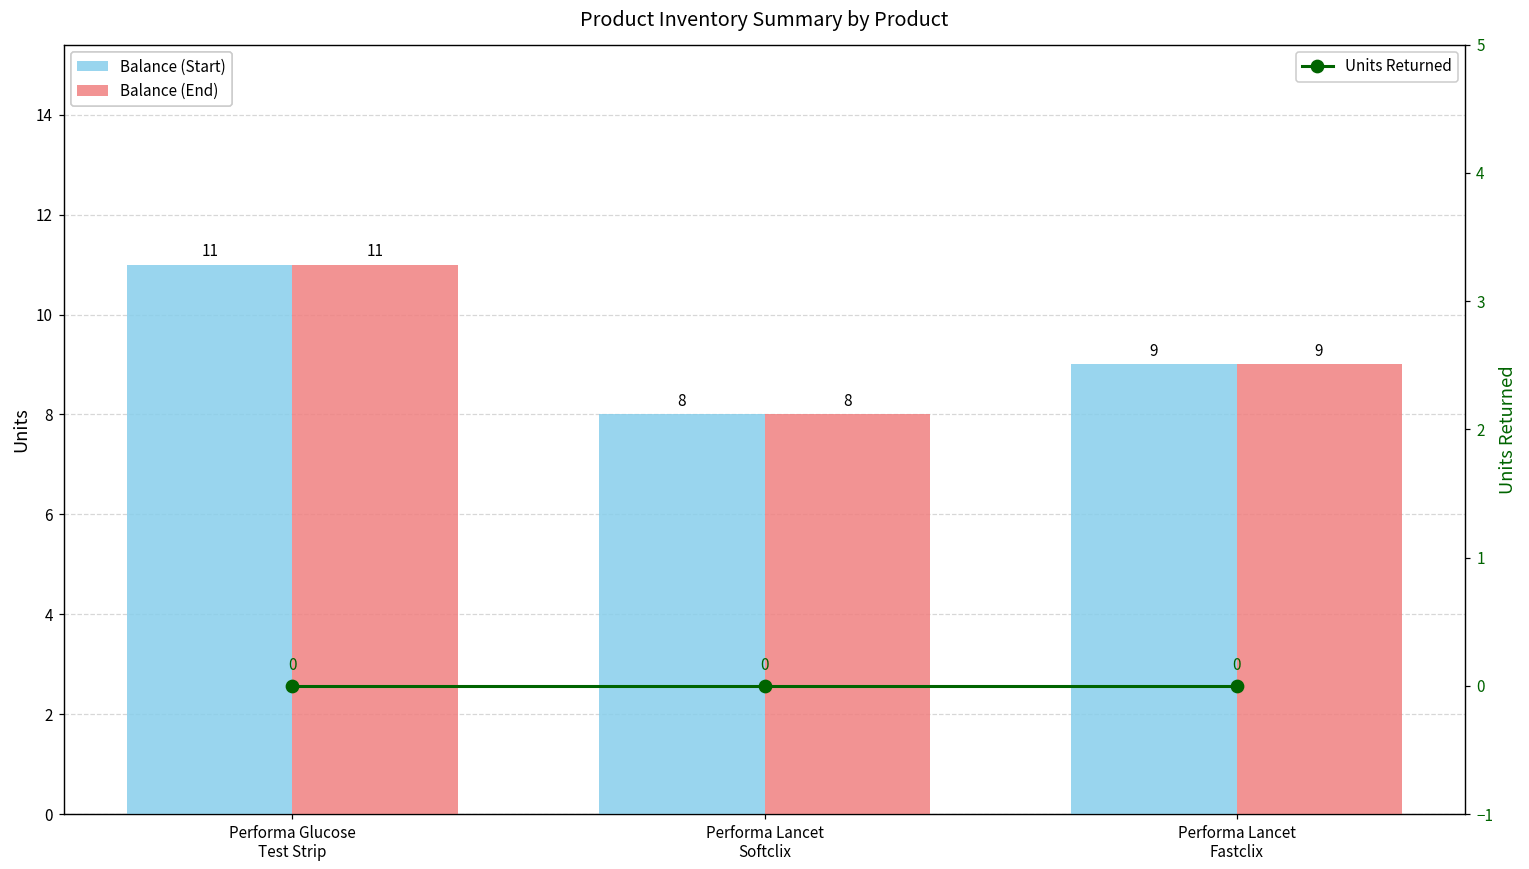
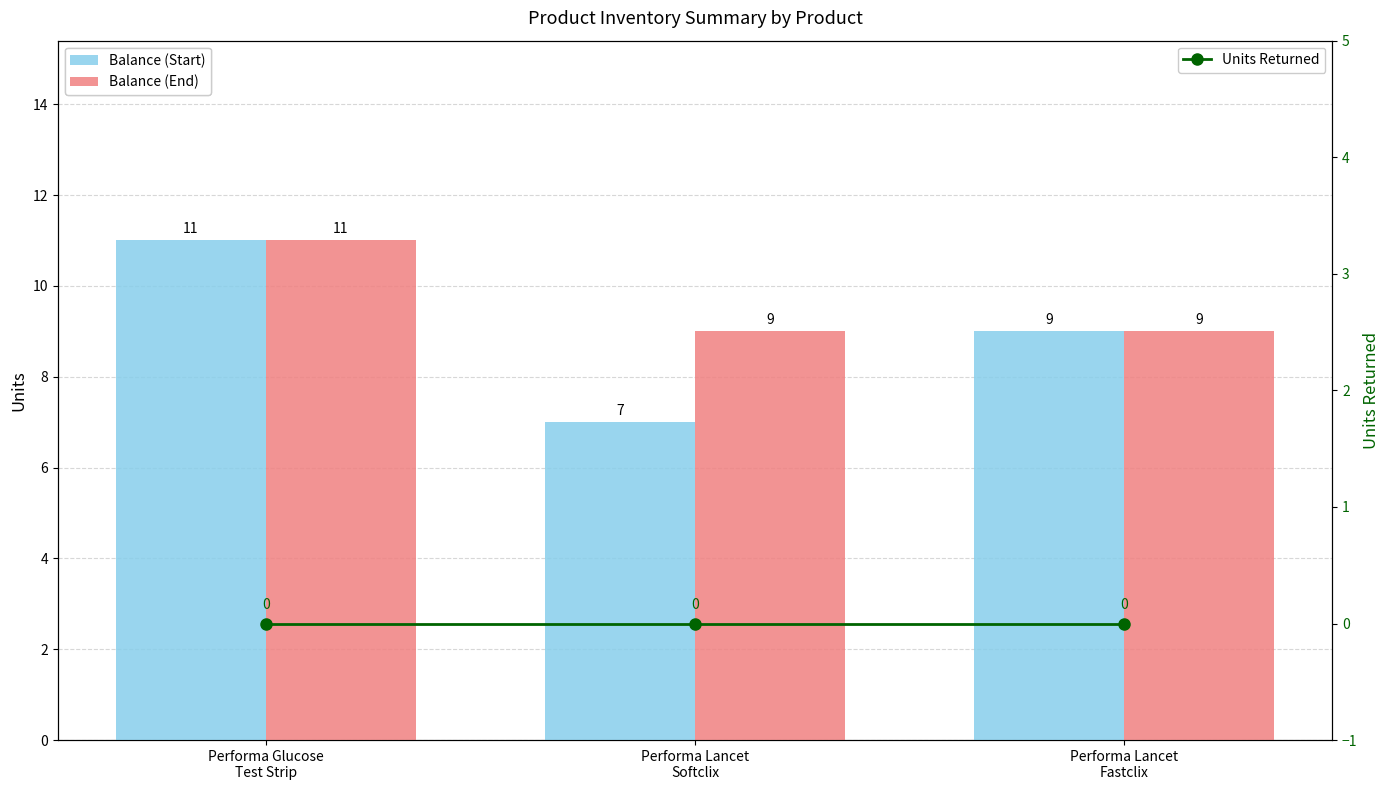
  {
    "Balance (Start)": {
      "Performa Glucose Test Strip": 11,
-     "Performa Lancet Softclix": 8,
+     "Performa Lancet Softclix": 7,
      "Performa Lancet Fastclix": 9
    },
    "Balance (End)": {
      "Performa Glucose Test Strip": 11,
-     "Performa Lancet Softclix": 8,
+     "Performa Lancet Softclix": 9,
      "Performa Lancet Fastclix": 9
    },
    "Units Returned": {
      "Performa Glucose Test Strip": 0,
      "Performa Lancet Softclix": 0,
      "Performa Lancet Fastclix": 0
    }
  }
